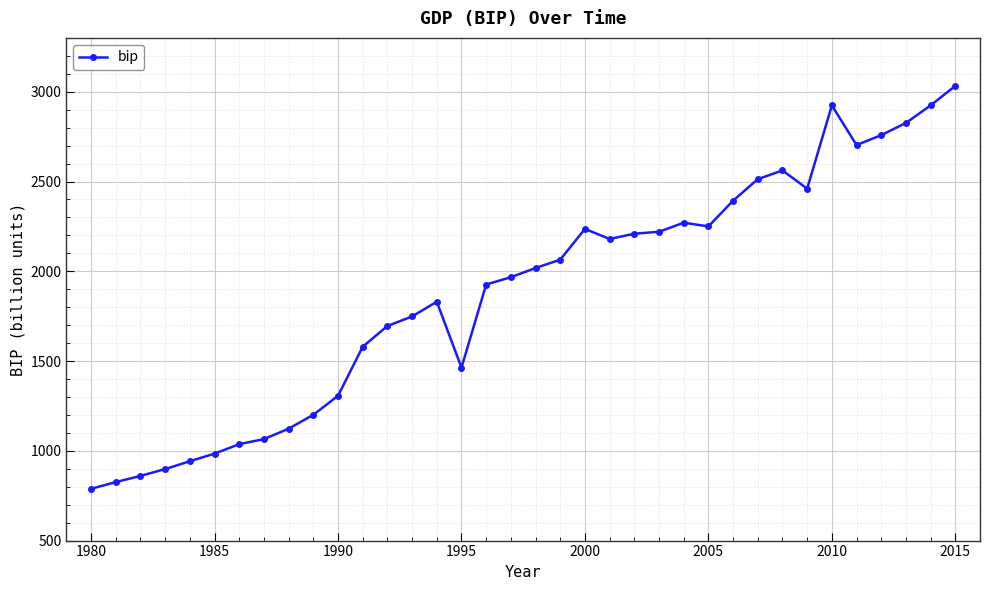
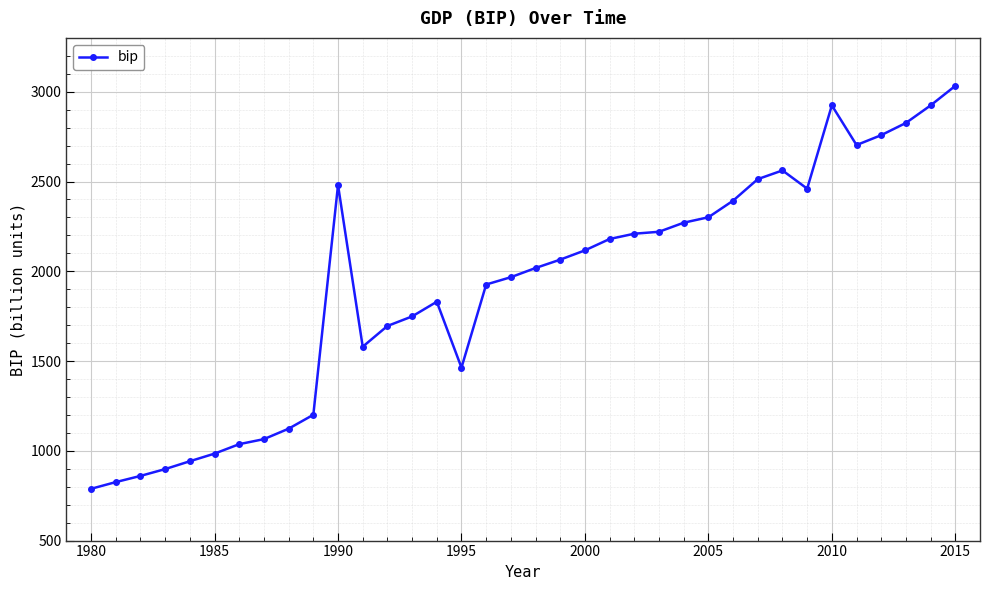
  {
    "1980": 790,
    "1985": 980,
-   "1990": 1310,
+   "1990": 2480,
    "1995": 1460,
-   "2000": 2240,
-   "2005": 2250,
+   "2000": 2120,
+   "2005": 2300,
    "2010": 2920,
    "2015": 3030
  }
